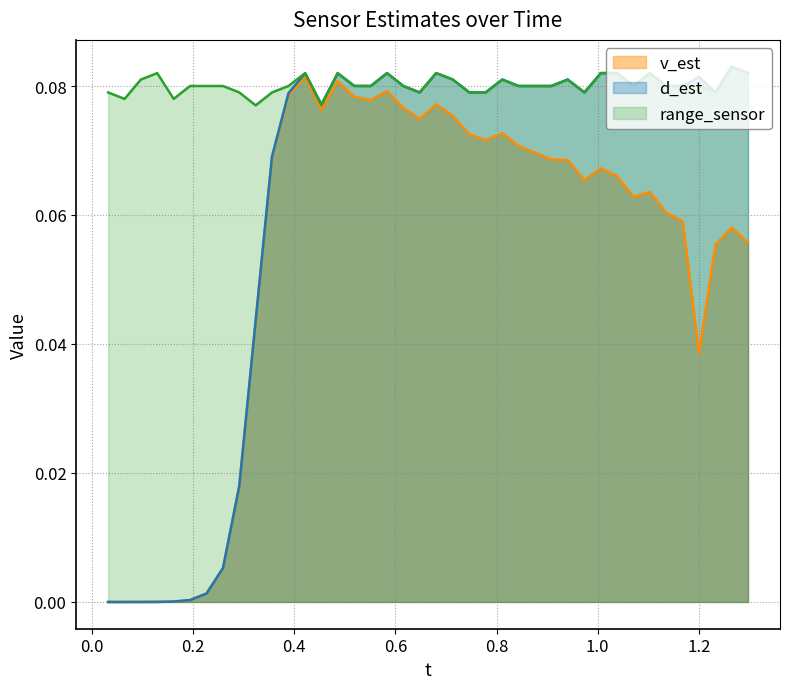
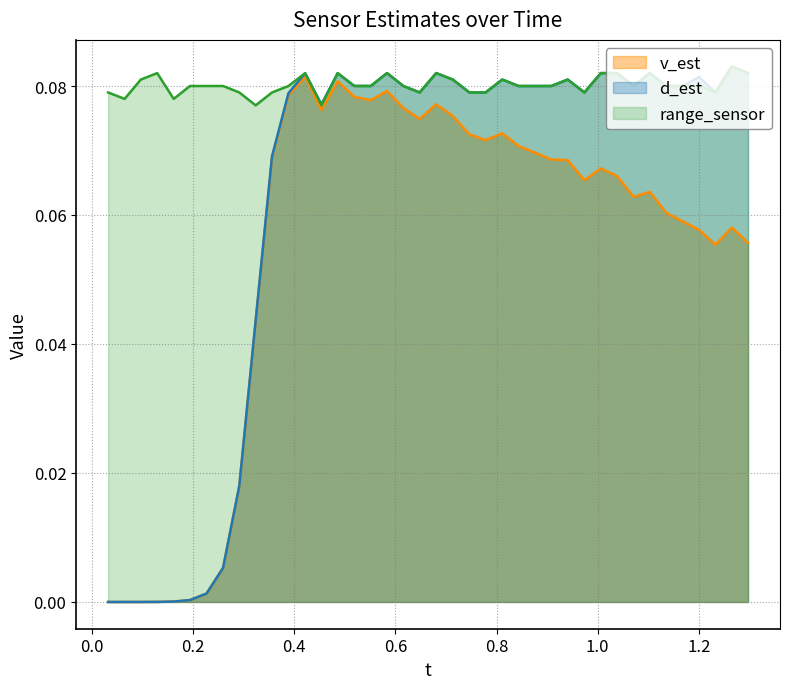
  {
    "v_est": {
-     "1.2": 0.038
+     "1.2": 0.058
    }
  }
